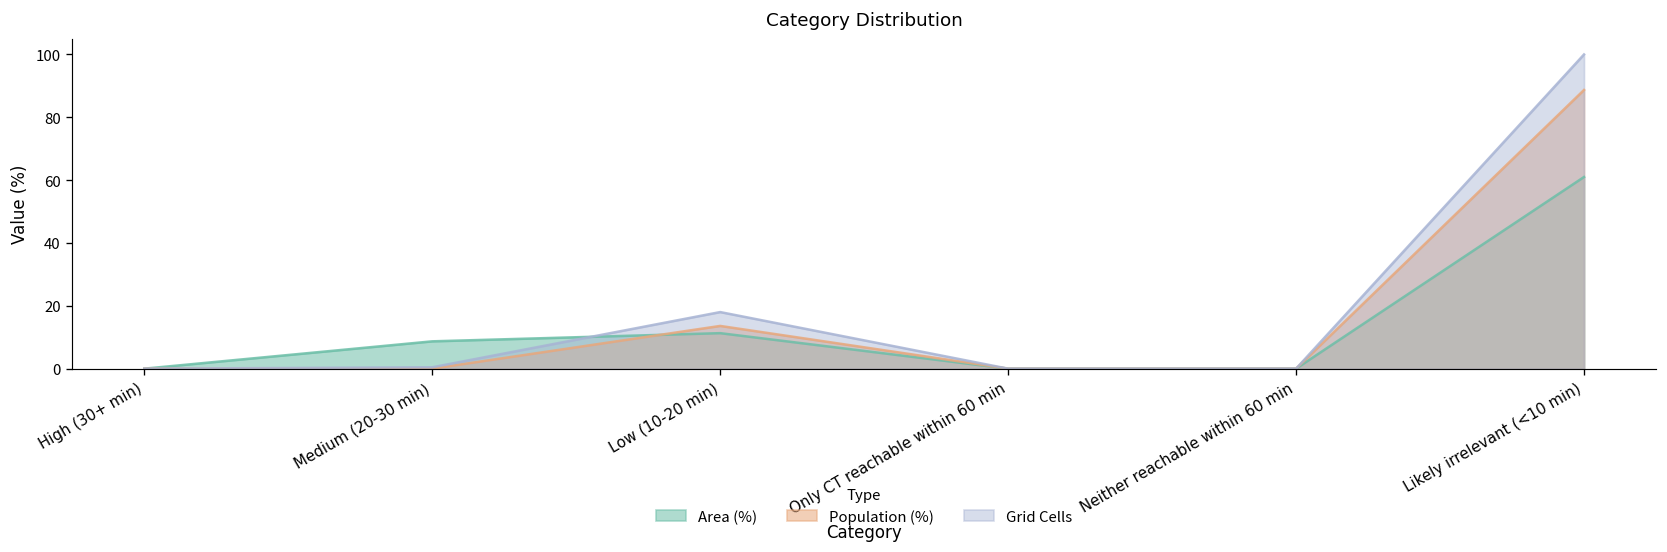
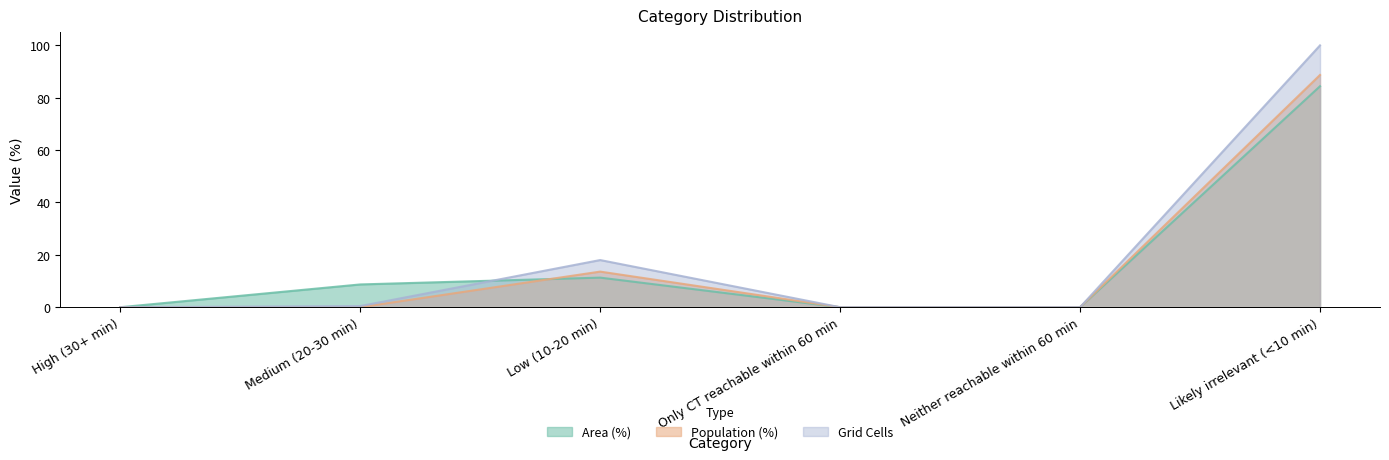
  {
    "Area (%)": {
      "Medium (20-30 min)": 9,
      "Low (10-20 min)": 11,
-     "Likely irrelevant (<10 min)": 61
+     "Likely irrelevant (<10 min)": 84
    },
    "Population (%)": {
      "Low (10-20 min)": 14,
      "Likely irrelevant (<10 min)": 89
    },
    "Grid Cells": {
      "Low (10-20 min)": 18,
      "Likely irrelevant (<10 min)": 100
    }
  }
